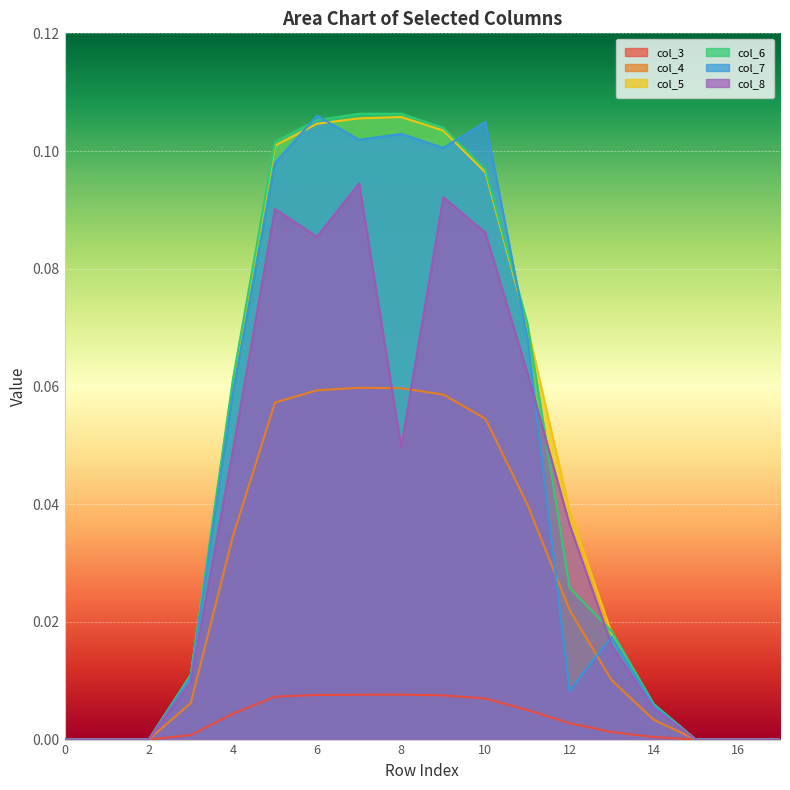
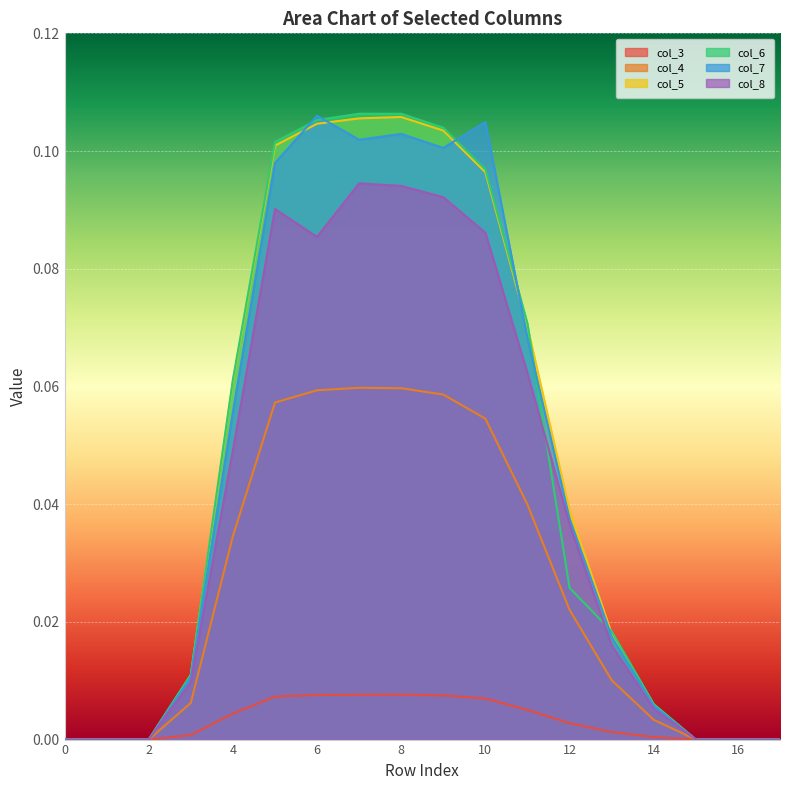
  {
    "col_5": {
      "6": 0.105,
      "8": 0.106,
      "10": 0.096,
      "12": 0.039
    },
    "col_6": {
      "6": 0.105,
      "8": 0.106,
      "10": 0.097,
      "12": 0.026
    },
    "col_7": {
-     "4": 0.059,
+     "4": 0.056,
      "6": 0.106,
      "8": 0.103,
      "10": 0.105,
-     "12": 0.008
+     "12": 0.038
    },
    "col_8": {
      "4": 0.049,
      "6": 0.085,
-     "8": 0.050,
+     "8": 0.094,
      "10": 0.086,
      "12": 0.037,
      "14": 0.005
    }
  }
